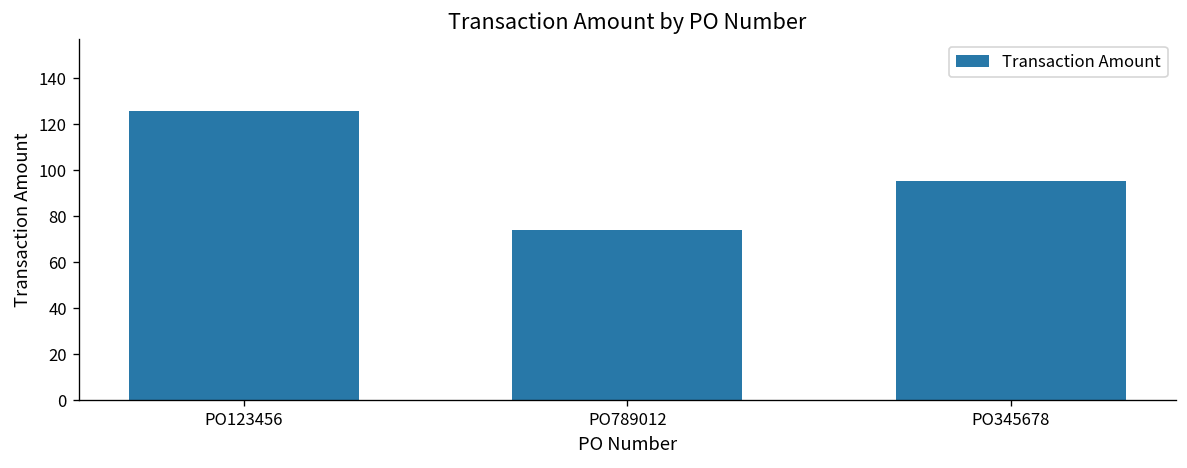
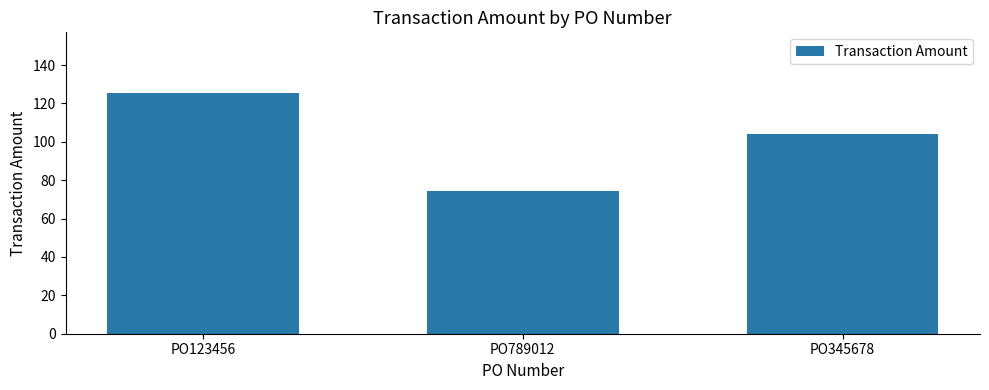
  {
    "PO123456": 126,
    "PO789012": 74,
-   "PO345678": 95
+   "PO345678": 104
  }
